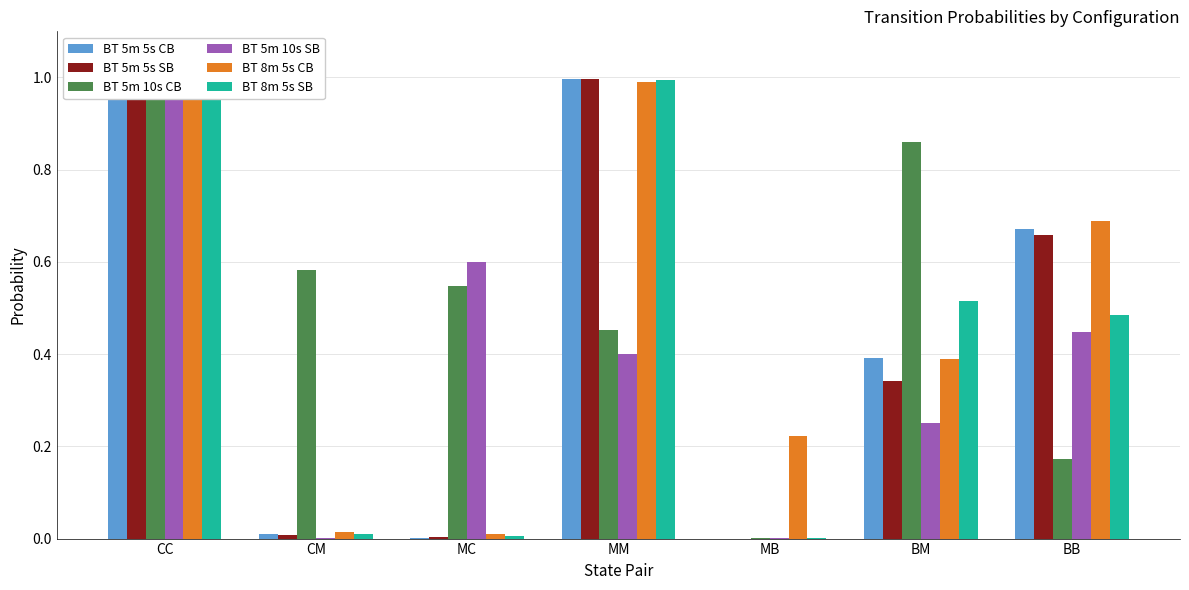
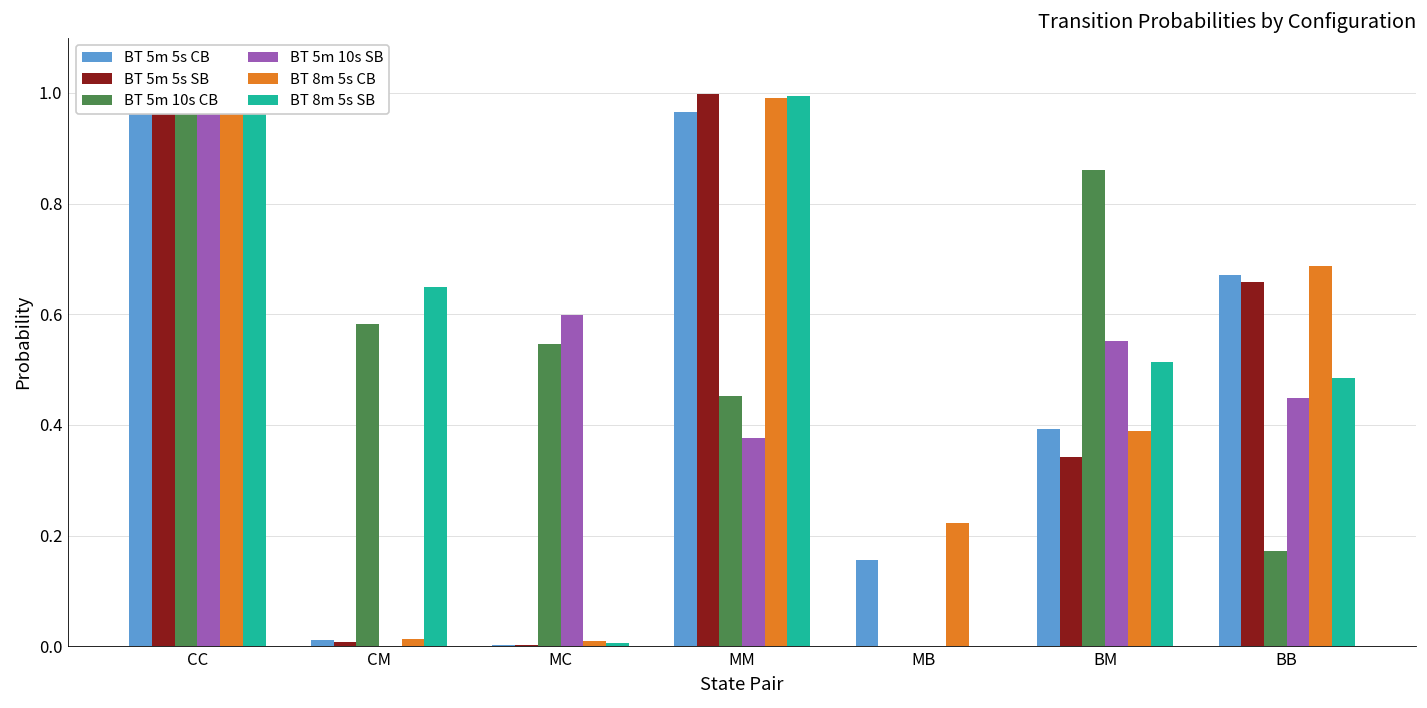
  {
    "BT 5m 5s CB": {
      "CM": 0.01,
-     "MM": 1.00,
-     "MB": 0.00,
+     "MM": 0.97,
+     "MB": 0.16,
      "BM": 0.39,
      "BB": 0.67
    },
    "BT 5m 5s SB": {
      "CM": 0.01,
      "MM": 1.00,
      "BM": 0.34,
      "BB": 0.66
    },
    "BT 5m 10s CB": {
      "CM": 0.58,
      "MC": 0.55,
      "MM": 0.45,
      "BM": 0.86,
      "BB": 0.17
    },
    "BT 5m 10s SB": {
      "MC": 0.60,
-     "MM": 0.40,
-     "BM": 0.25,
+     "MM": 0.38,
+     "BM": 0.55,
      "BB": 0.45
    },
    "BT 8m 5s CB": {
      "CM": 0.01,
      "MC": 0.01,
      "MM": 0.99,
      "MB": 0.22,
      "BM": 0.39,
      "BB": 0.69
    },
    "BT 8m 5s SB": {
-     "CM": 0.01,
+     "CM": 0.65,
      "MC": 0.01,
      "MM": 0.99,
      "BM": 0.51,
      "BB": 0.49
    }
  }
